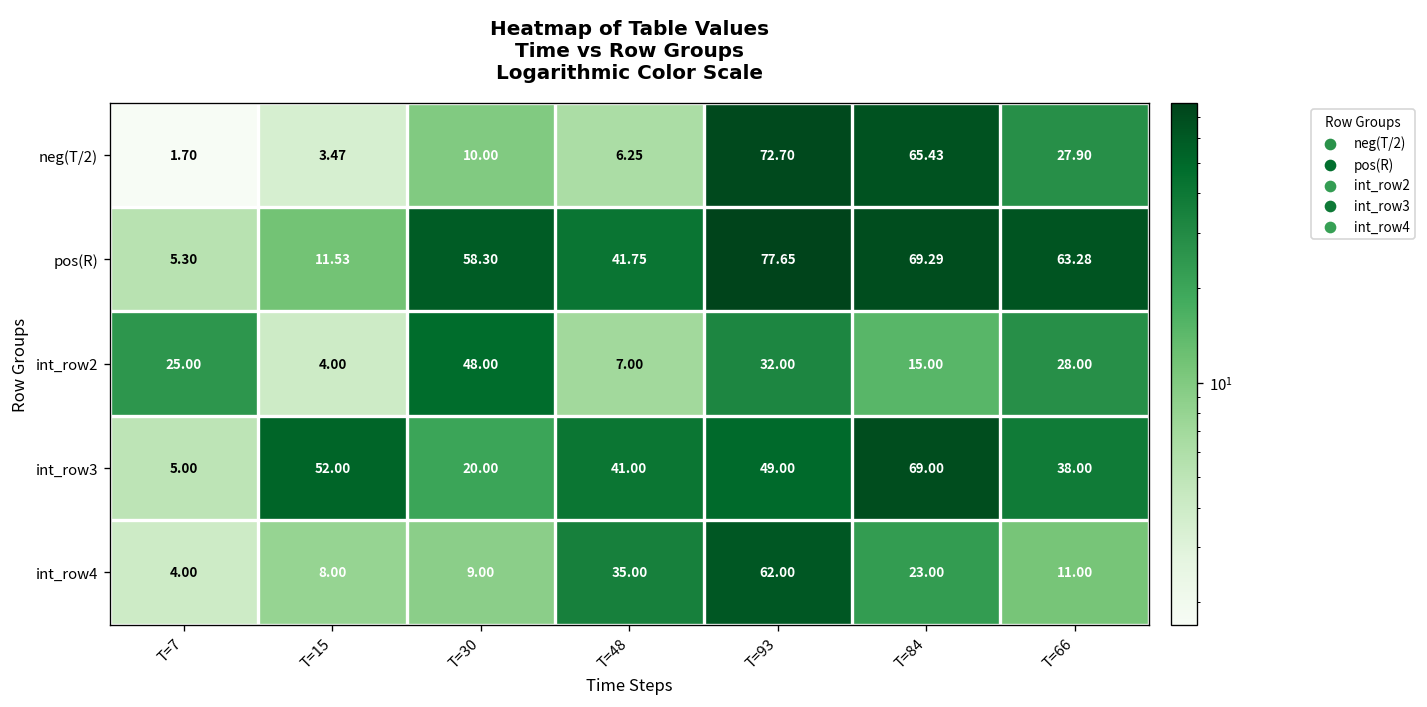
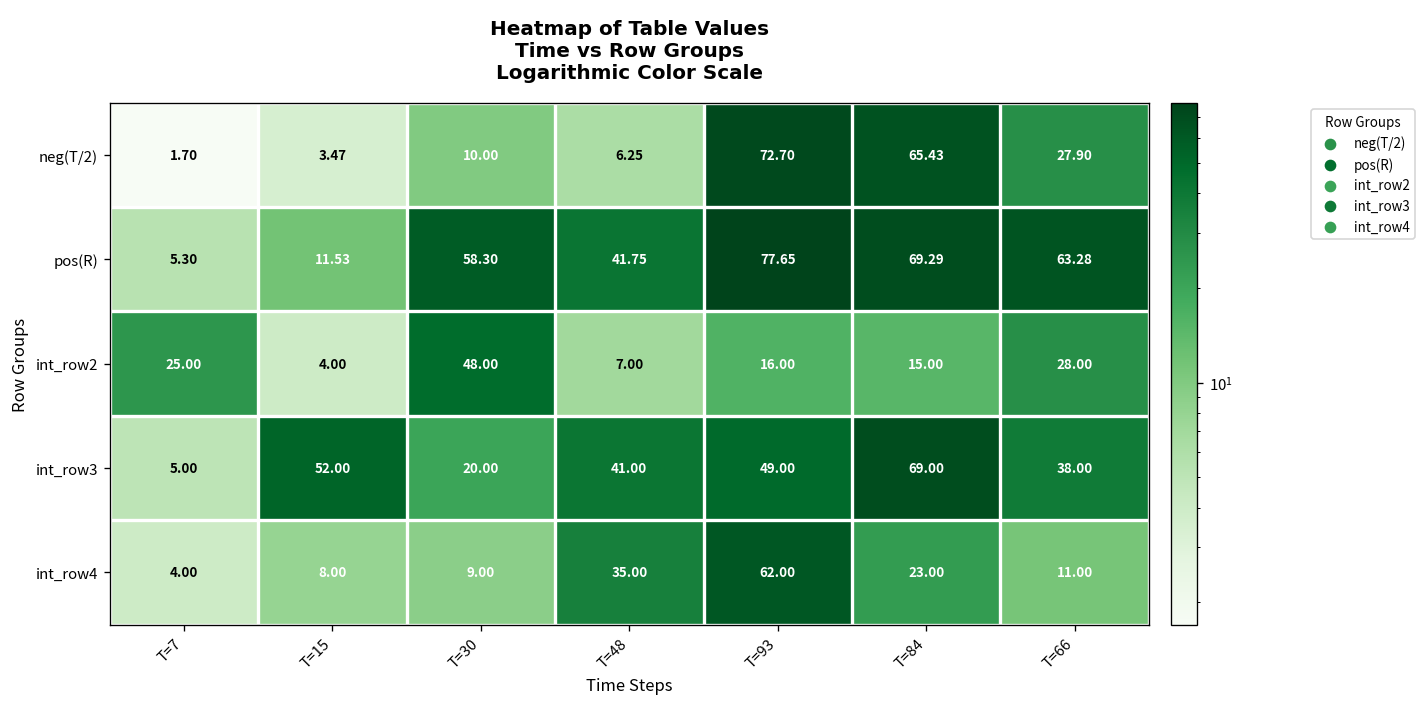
  {
    "neg(T/2)": {
      "T=7": 1.70,
      "T=15": 3.47,
      "T=30": 10.00,
      "T=48": 6.25,
      "T=93": 72.70,
      "T=84": 65.43,
      "T=66": 27.90
    },
    "pos(R)": {
      "T=7": 5.30,
      "T=15": 11.53,
      "T=30": 58.30,
      "T=48": 41.75,
      "T=93": 77.65,
      "T=84": 69.29,
      "T=66": 63.28
    },
    "int_row2": {
      "T=7": 25.00,
      "T=15": 4.00,
      "T=30": 48.00,
      "T=48": 7.00,
-     "T=93": 32.00,
+     "T=93": 16.00,
      "T=84": 15.00,
      "T=66": 28.00
    },
    "int_row3": {
      "T=7": 5.00,
      "T=15": 52.00,
      "T=30": 20.00,
      "T=48": 41.00,
      "T=93": 49.00,
      "T=84": 69.00,
      "T=66": 38.00
    },
    "int_row4": {
      "T=7": 4.00,
      "T=15": 8.00,
      "T=30": 9.00,
      "T=48": 35.00,
      "T=93": 62.00,
      "T=84": 23.00,
      "T=66": 11.00
    }
  }
